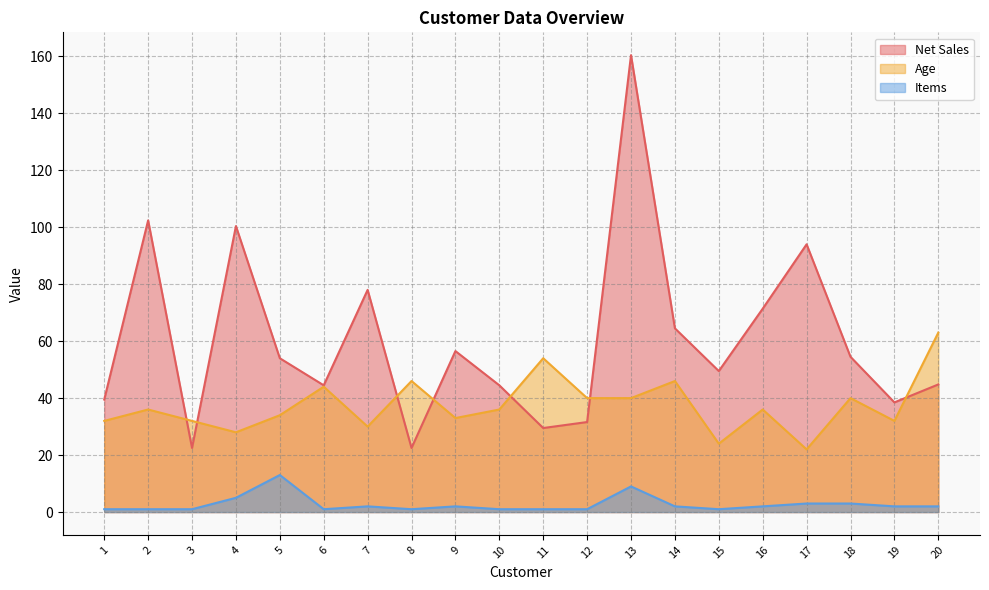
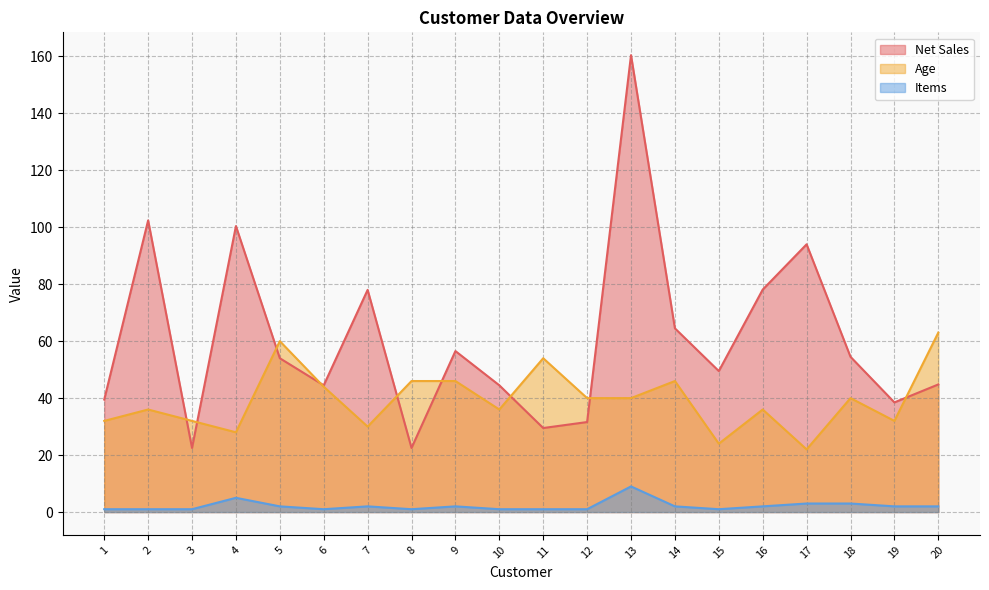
  {
    "Net Sales": {
      "1": 40,
      "2": 102,
      "3": 23,
      "4": 100,
      "5": 54,
      "7": 78,
      "8": 23,
      "9": 57,
      "10": 45,
      "11": 30,
      "12": 32,
      "13": 160,
      "14": 65,
      "15": 50,
-     "16": 71,
+     "16": 78,
      "17": 94,
      "18": 55,
      "19": 39,
      "20": 45
    },
    "Age": {
      "1": 32,
      "2": 36,
      "3": 32,
      "4": 28,
-     "5": 34,
+     "5": 60,
      "7": 30,
      "8": 46,
-     "9": 33,
+     "9": 46,
      "10": 36,
      "11": 54,
      "12": 40,
      "13": 40,
      "14": 46,
      "15": 24,
      "16": 36,
      "17": 22,
      "18": 40,
      "19": 32,
      "20": 63
    },
    "Items": {
      "1": 1,
      "2": 1,
      "3": 1,
      "4": 5,
-     "5": 13,
+     "5": 2,
      "6": 1,
      "7": 2,
      "8": 1,
      "9": 2,
      "10": 1,
      "11": 1,
      "12": 1,
      "13": 9,
      "14": 2,
      "15": 1,
      "16": 2,
      "17": 3,
      "18": 3,
      "19": 2,
      "20": 2
    }
  }
